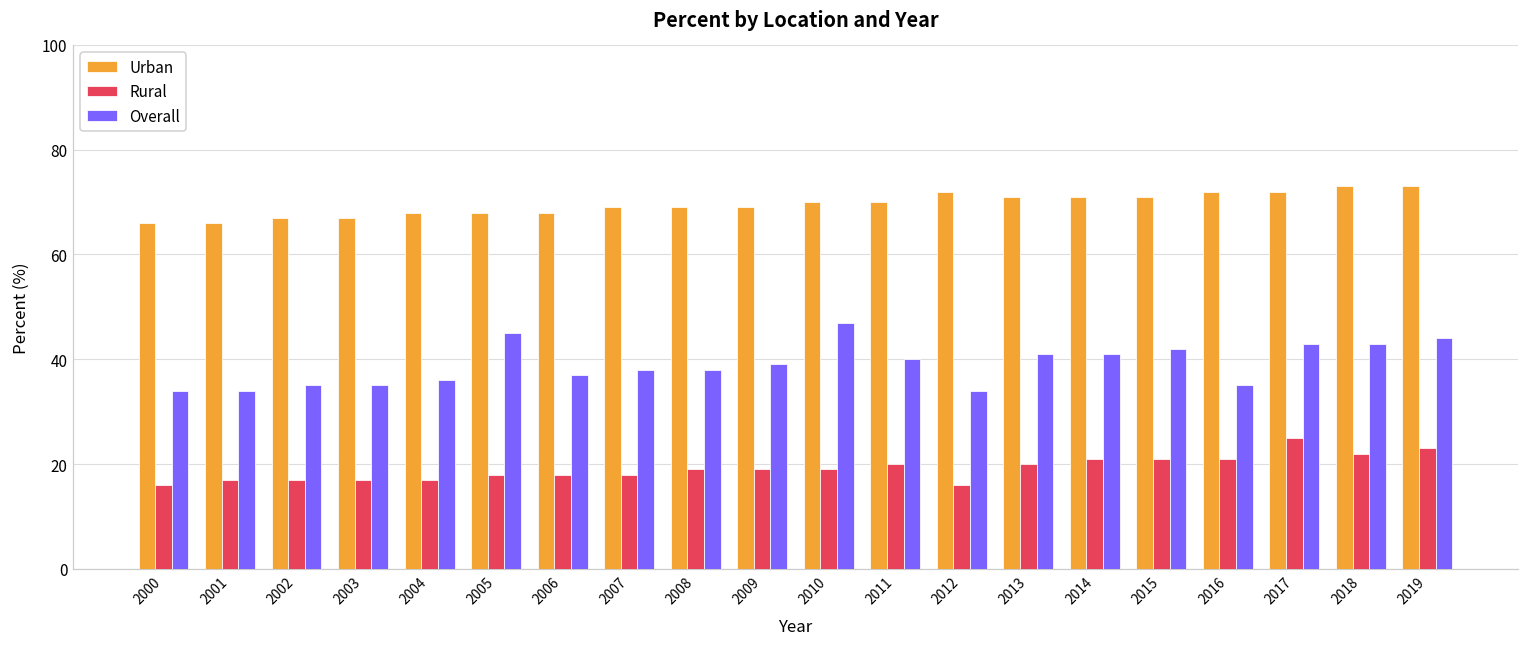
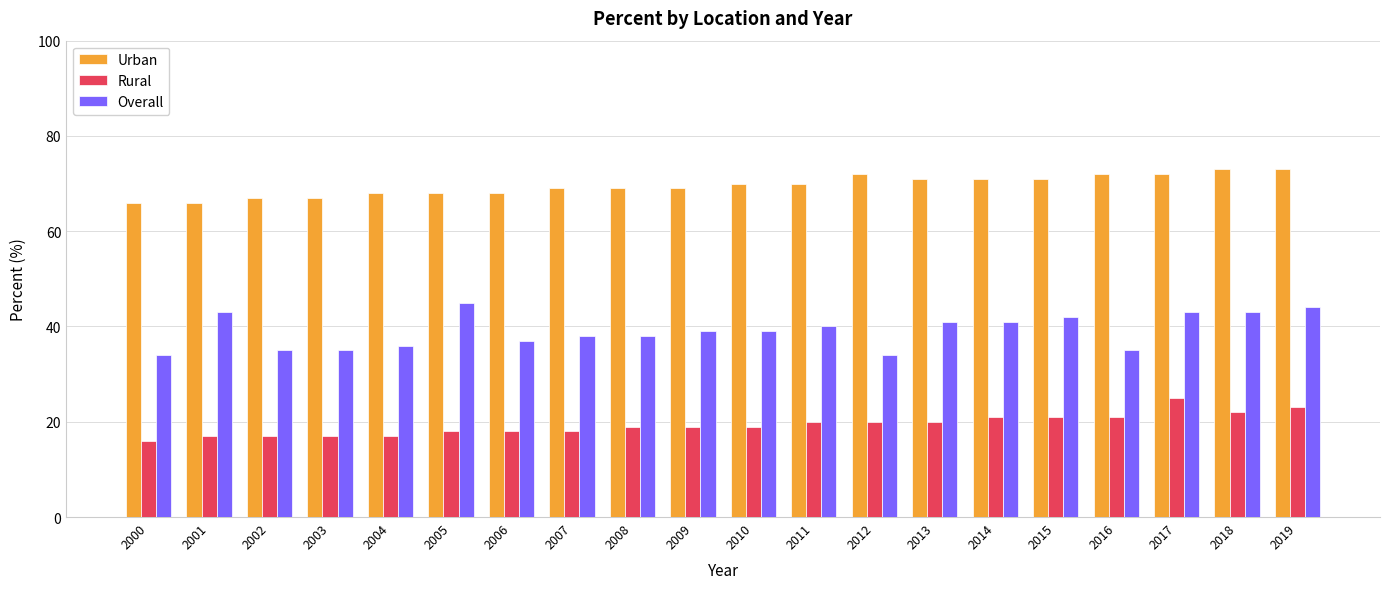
  {
    "Urban": {
      "2000": 66,
      "2001": 66,
      "2002": 67,
      "2003": 67,
      "2004": 68,
      "2005": 68,
      "2006": 68,
      "2007": 69,
      "2008": 69,
      "2009": 69,
      "2010": 70,
      "2011": 70,
      "2012": 72,
      "2013": 71,
      "2014": 71,
      "2015": 71,
      "2016": 72,
      "2017": 72,
      "2018": 73,
      "2019": 73
    },
    "Rural": {
      "2000": 16,
      "2001": 17,
      "2002": 17,
      "2003": 17,
      "2004": 17,
      "2005": 18,
      "2006": 18,
      "2007": 18,
      "2008": 19,
      "2009": 19,
      "2010": 19,
      "2011": 20,
-     "2012": 16,
+     "2012": 20,
      "2013": 20,
      "2014": 21,
      "2015": 21,
      "2016": 21,
      "2017": 25,
      "2018": 22,
      "2019": 23
    },
    "Overall": {
      "2000": 34,
-     "2001": 34,
+     "2001": 43,
      "2002": 35,
      "2003": 35,
      "2004": 36,
      "2005": 45,
      "2006": 37,
      "2007": 38,
      "2008": 38,
      "2009": 39,
-     "2010": 47,
+     "2010": 39,
      "2011": 40,
      "2012": 34,
      "2013": 41,
      "2014": 41,
      "2015": 42,
      "2016": 35,
      "2017": 43,
      "2018": 43,
      "2019": 44
    }
  }
